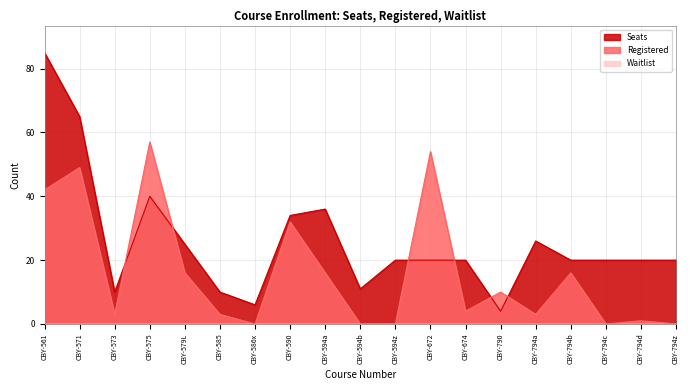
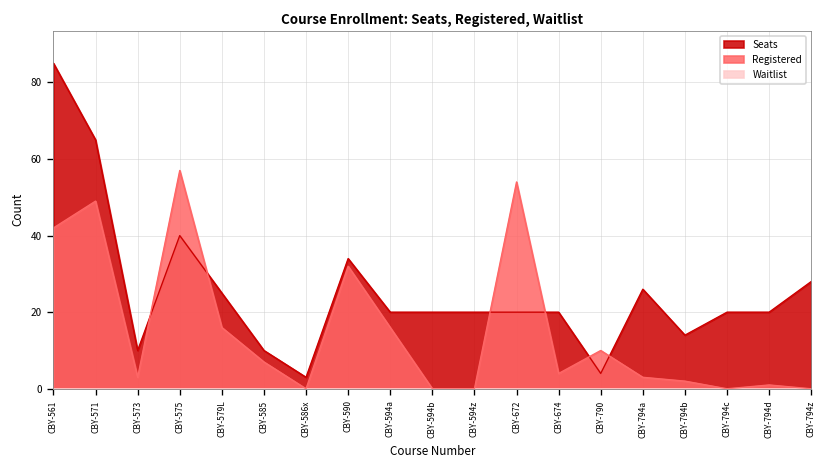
  {
    "Seats": {
      "CBY-561": 85,
      "CBY-571": 65,
      "CBY-573": 10,
      "CBY-575": 40,
      "CBY-579L": 25,
      "CBY-585": 10,
-     "CBY-586x": 6,
+     "CBY-586x": 3,
      "CBY-590": 34,
-     "CBY-594a": 36,
-     "CBY-594b": 11,
+     "CBY-594a": 20,
+     "CBY-594b": 20,
      "CBY-594z": 20,
      "CBY-672": 20,
      "CBY-674": 20,
      "CBY-790": 4,
      "CBY-794a": 26,
-     "CBY-794b": 20,
+     "CBY-794b": 14,
      "CBY-794c": 20,
      "CBY-794d": 20,
-     "CBY-794z": 20
+     "CBY-794z": 28
    },
    "Registered": {
      "CBY-561": 42,
      "CBY-571": 49,
      "CBY-573": 3,
      "CBY-575": 57,
      "CBY-579L": 16,
-     "CBY-585": 3,
+     "CBY-585": 7,
      "CBY-590": 32,
      "CBY-594a": 16,
      "CBY-672": 54,
      "CBY-674": 4,
      "CBY-790": 10,
      "CBY-794a": 3,
-     "CBY-794b": 16,
+     "CBY-794b": 2,
      "CBY-794d": 1
    },
    "Waitlist": {
      "CBY-561": 0,
      "CBY-571": 0,
      "CBY-573": 0,
      "CBY-575": 0,
      "CBY-579L": 0,
      "CBY-585": 0,
      "CBY-590": 0,
      "CBY-594a": 0,
      "CBY-672": 0,
      "CBY-674": 0,
      "CBY-790": 0,
      "CBY-794a": 0,
      "CBY-794b": 0,
      "CBY-794d": 0
    }
  }
